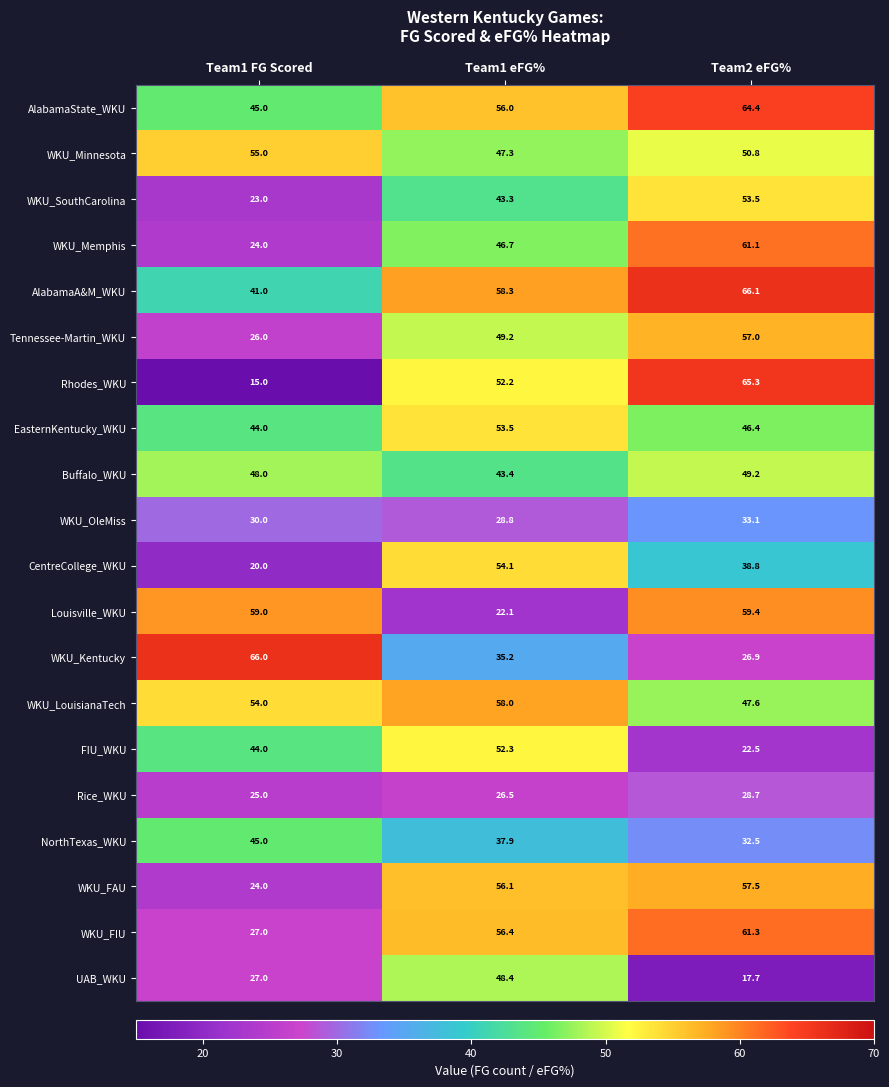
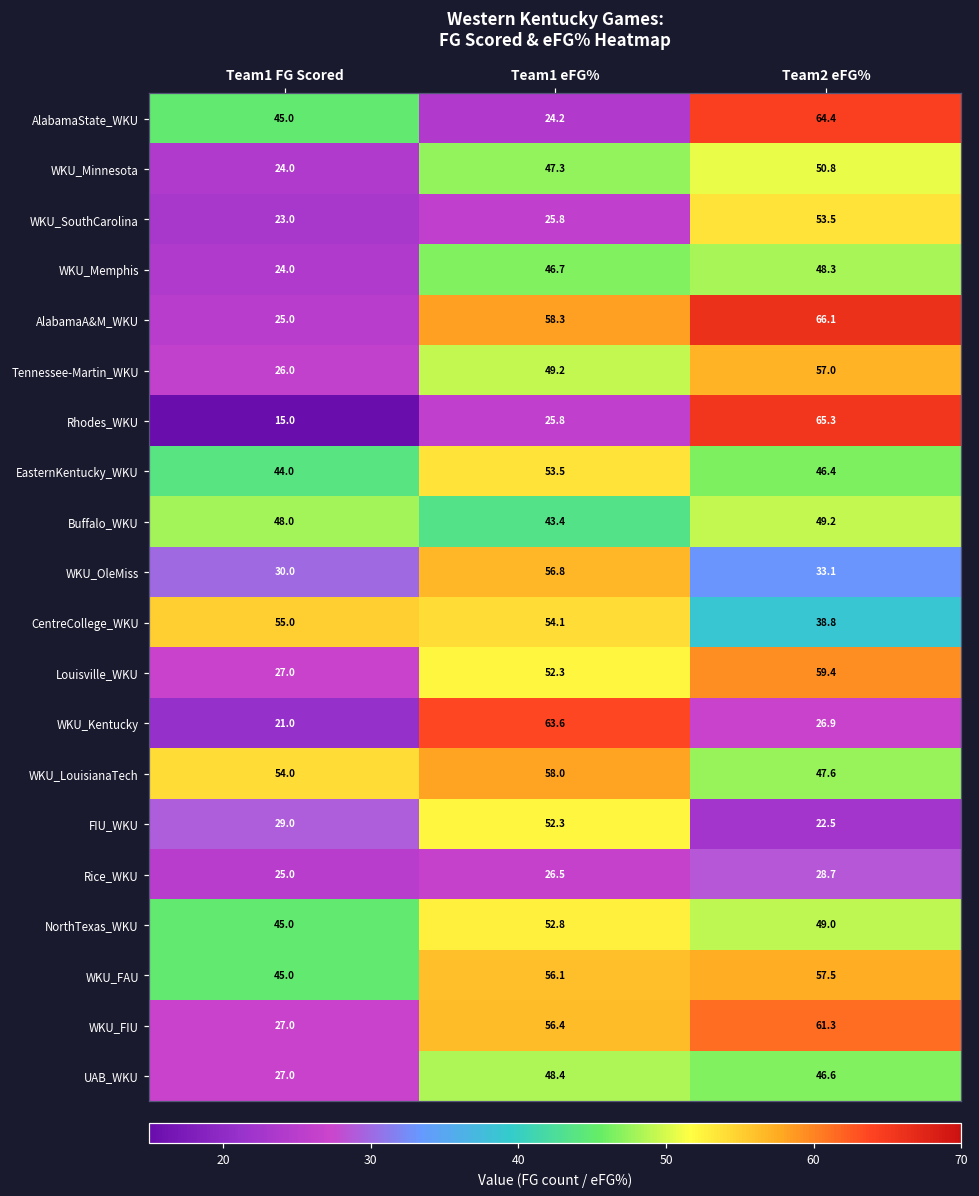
  {
    "AlabamaState_WKU": {
      "Team1 FG Scored": 45.0,
-     "Team1 eFG%": 56.0,
+     "Team1 eFG%": 24.2,
      "Team2 eFG%": 64.4
    },
    "WKU_Minnesota": {
-     "Team1 FG Scored": 55.0,
+     "Team1 FG Scored": 24.0,
      "Team1 eFG%": 47.3,
      "Team2 eFG%": 50.8
    },
    "WKU_SouthCarolina": {
      "Team1 FG Scored": 23.0,
-     "Team1 eFG%": 43.3,
+     "Team1 eFG%": 25.8,
      "Team2 eFG%": 53.5
    },
    "WKU_Memphis": {
      "Team1 FG Scored": 24.0,
      "Team1 eFG%": 46.7,
-     "Team2 eFG%": 61.1
+     "Team2 eFG%": 48.3
    },
    "AlabamaA&M_WKU": {
-     "Team1 FG Scored": 41.0,
+     "Team1 FG Scored": 25.0,
      "Team1 eFG%": 58.3,
      "Team2 eFG%": 66.1
    },
    "Tennessee-Martin_WKU": {
      "Team1 FG Scored": 26.0,
      "Team1 eFG%": 49.2,
      "Team2 eFG%": 57.0
    },
    "Rhodes_WKU": {
      "Team1 FG Scored": 15.0,
-     "Team1 eFG%": 52.2,
+     "Team1 eFG%": 25.8,
      "Team2 eFG%": 65.3
    },
    "EasternKentucky_WKU": {
      "Team1 FG Scored": 44.0,
      "Team1 eFG%": 53.5,
      "Team2 eFG%": 46.4
    },
    "Buffalo_WKU": {
      "Team1 FG Scored": 48.0,
      "Team1 eFG%": 43.4,
      "Team2 eFG%": 49.2
    },
    "WKU_OleMiss": {
      "Team1 FG Scored": 30.0,
-     "Team1 eFG%": 28.8,
+     "Team1 eFG%": 56.8,
      "Team2 eFG%": 33.1
    },
    "CentreCollege_WKU": {
-     "Team1 FG Scored": 20.0,
+     "Team1 FG Scored": 55.0,
      "Team1 eFG%": 54.1,
      "Team2 eFG%": 38.8
    },
    "Louisville_WKU": {
-     "Team1 FG Scored": 59.0,
-     "Team1 eFG%": 22.1,
+     "Team1 FG Scored": 27.0,
+     "Team1 eFG%": 52.3,
      "Team2 eFG%": 59.4
    },
    "WKU_Kentucky": {
-     "Team1 FG Scored": 66.0,
-     "Team1 eFG%": 35.2,
+     "Team1 FG Scored": 21.0,
+     "Team1 eFG%": 63.6,
      "Team2 eFG%": 26.9
    },
    "WKU_LouisianaTech": {
      "Team1 FG Scored": 54.0,
      "Team1 eFG%": 58.0,
      "Team2 eFG%": 47.6
    },
    "FIU_WKU": {
-     "Team1 FG Scored": 44.0,
+     "Team1 FG Scored": 29.0,
      "Team1 eFG%": 52.3,
      "Team2 eFG%": 22.5
    },
    "Rice_WKU": {
      "Team1 FG Scored": 25.0,
      "Team1 eFG%": 26.5,
      "Team2 eFG%": 28.7
    },
    "NorthTexas_WKU": {
      "Team1 FG Scored": 45.0,
-     "Team1 eFG%": 37.9,
-     "Team2 eFG%": 32.5
+     "Team1 eFG%": 52.8,
+     "Team2 eFG%": 49.0
    },
    "WKU_FAU": {
-     "Team1 FG Scored": 24.0,
+     "Team1 FG Scored": 45.0,
      "Team1 eFG%": 56.1,
      "Team2 eFG%": 57.5
    },
    "WKU_FIU": {
      "Team1 FG Scored": 27.0,
      "Team1 eFG%": 56.4,
      "Team2 eFG%": 61.3
    },
    "UAB_WKU": {
      "Team1 FG Scored": 27.0,
      "Team1 eFG%": 48.4,
-     "Team2 eFG%": 17.7
+     "Team2 eFG%": 46.6
    }
  }
